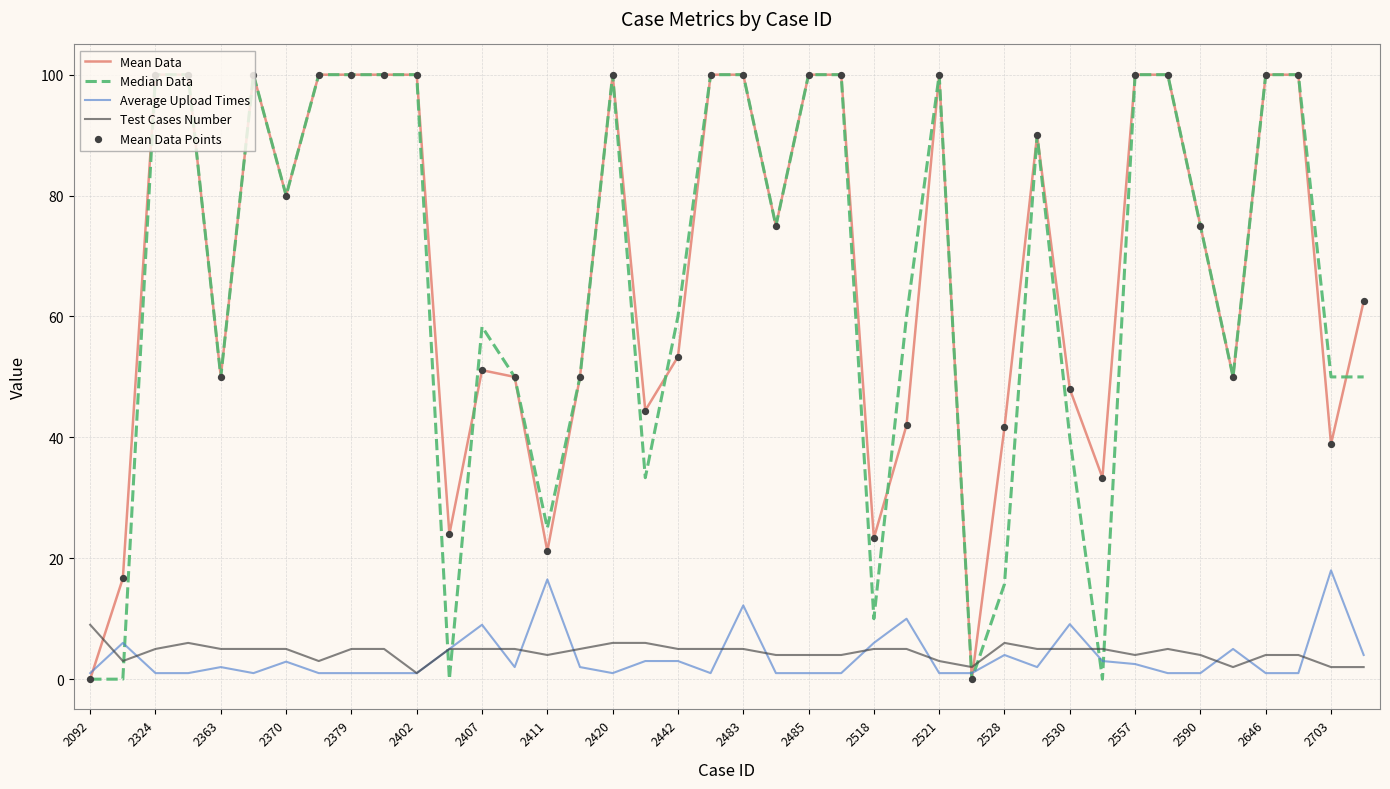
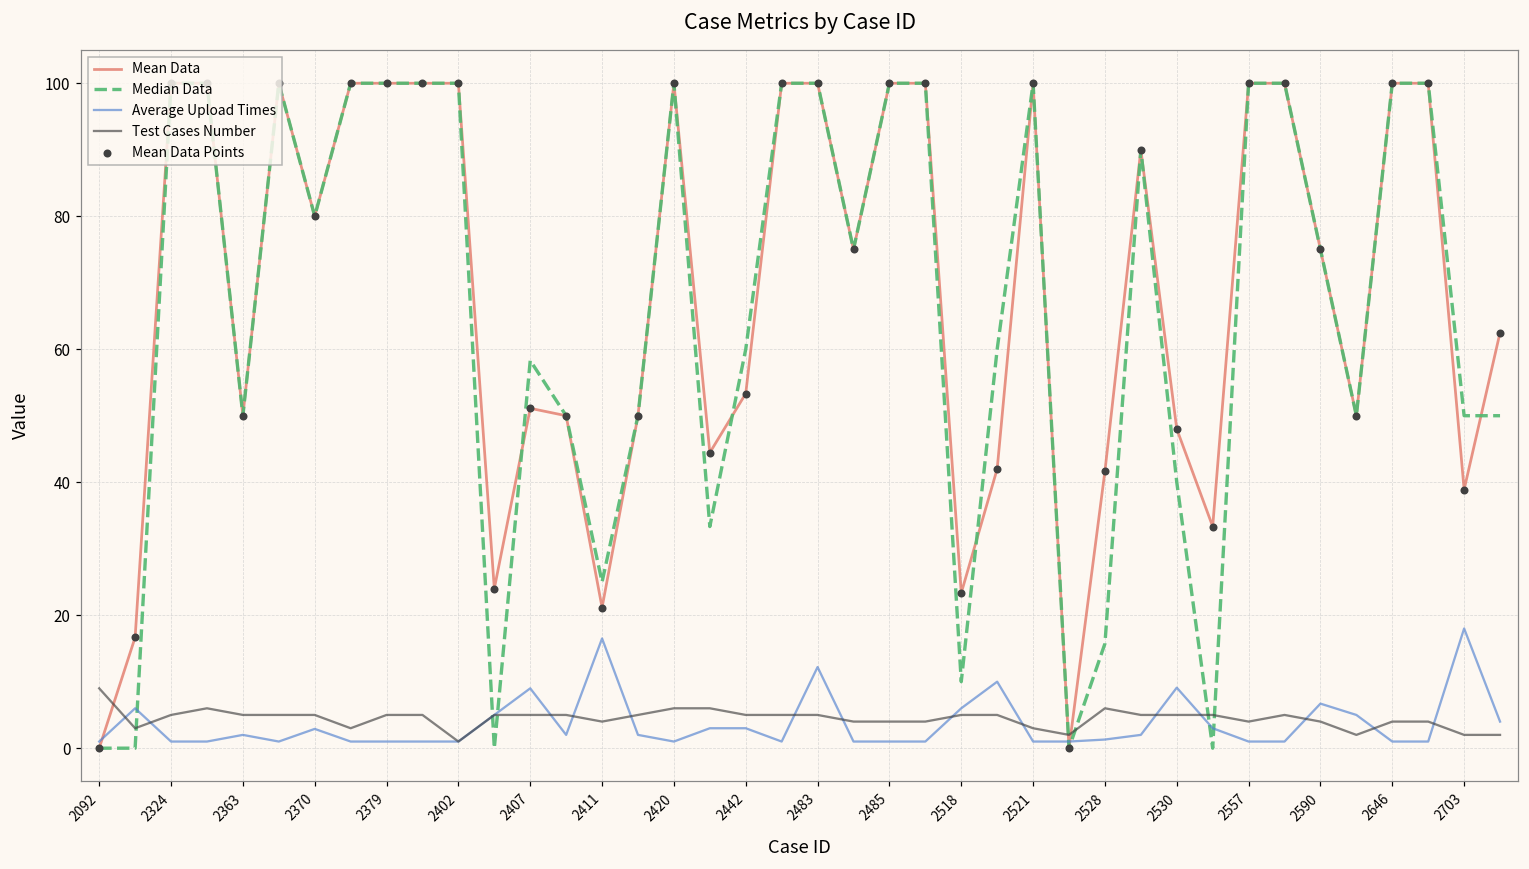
  {
    "Median Data": {
      "2407": 58,
      "2411": 25,
      "2442": 60,
      "2518": 10,
      "2528": 16,
      "2530": 40,
      "2703": 50
    },
    "Average Upload Times": {
      "2092": 1,
      "2324": 1,
      "2363": 2,
      "2370": 3,
      "2379": 1,
      "2407": 9,
      "2411": 17,
      "2420": 1,
      "2442": 3,
      "2483": 12,
      "2485": 1,
      "2518": 6,
      "2521": 1,
-     "2528": 4,
+     "2528": 1,
      "2530": 9,
-     "2557": 3,
-     "2590": 1,
+     "2557": 1,
+     "2590": 7,
      "2646": 1,
      "2703": 18
    }
  }
